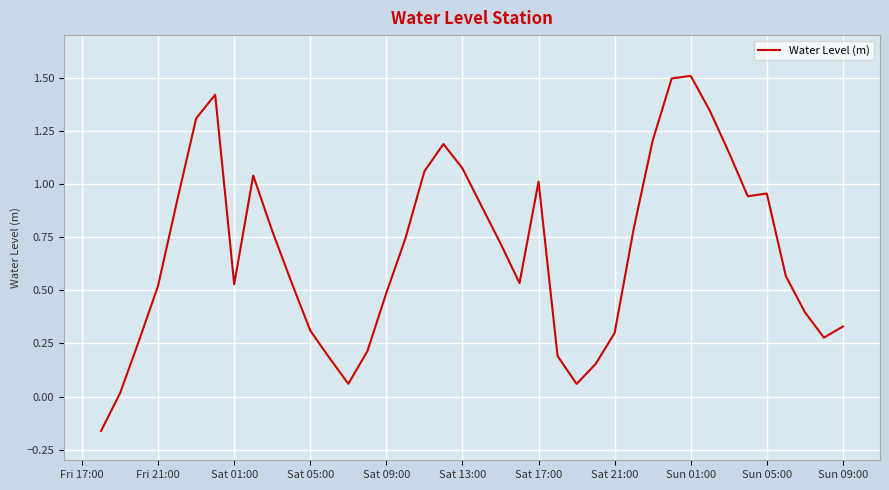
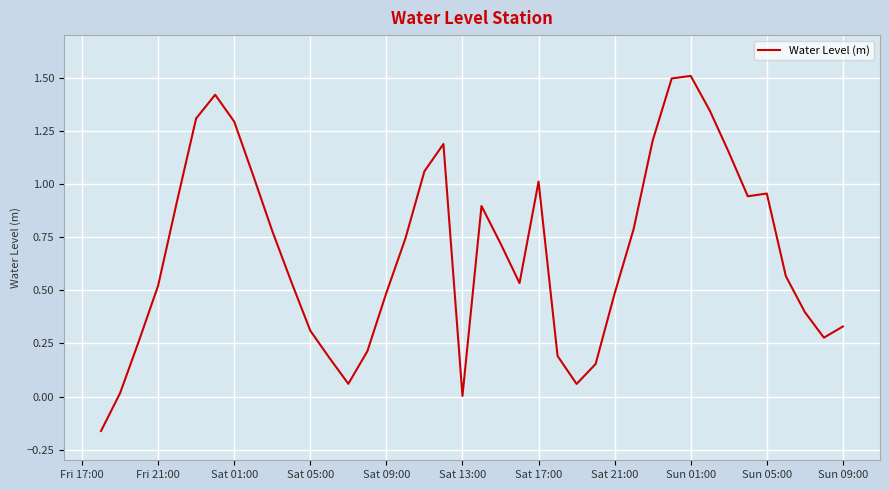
  {
    "Fri 21:00": 0.52,
-   "Sat 01:00": 0.53,
+   "Sat 01:00": 1.29,
    "Sat 05:00": 0.31,
    "Sat 09:00": 0.49,
-   "Sat 13:00": 1.07,
+   "Sat 13:00": 0.00,
    "Sat 17:00": 1.01,
-   "Sat 21:00": 0.30,
+   "Sat 21:00": 0.48,
    "Sun 01:00": 1.51,
    "Sun 05:00": 0.95,
    "Sun 09:00": 0.33
  }
